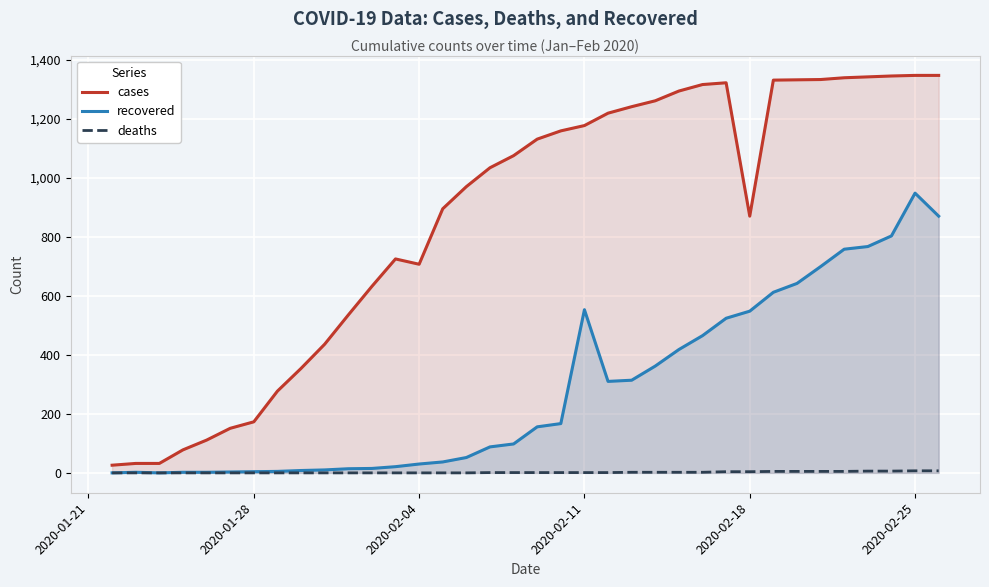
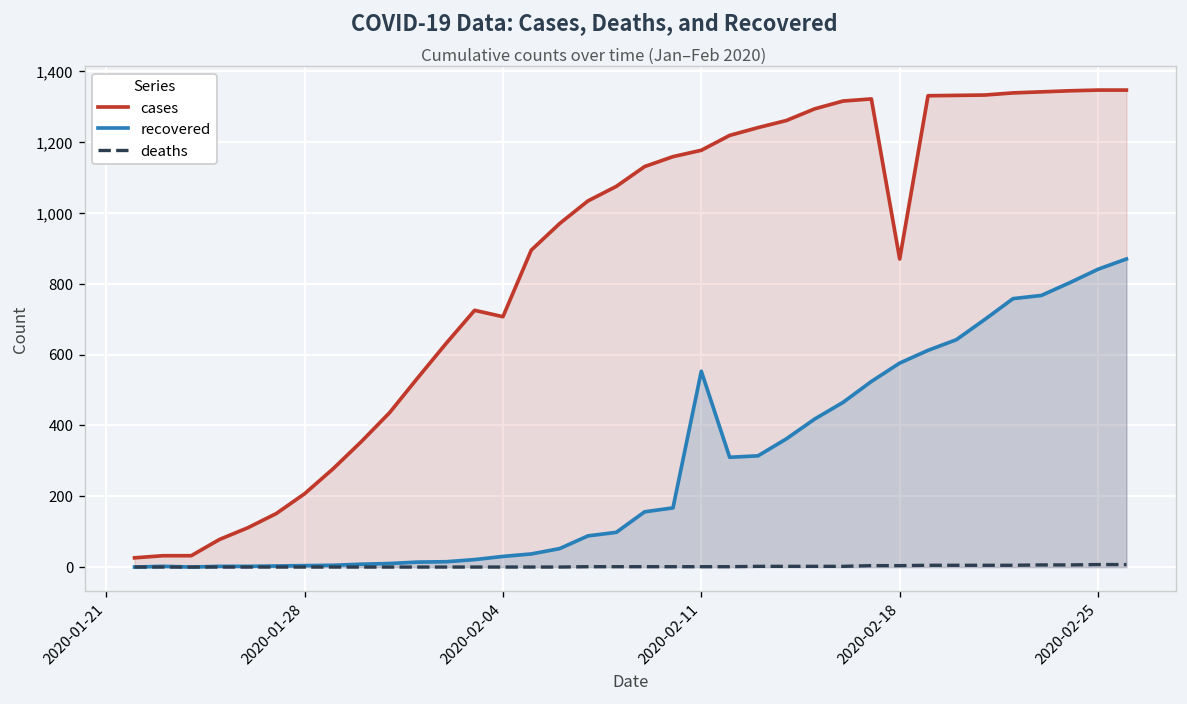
  {
    "cases": {
-     "2020-01-28": "170",
+     "2020-01-28": "210",
      "2020-02-04": "710",
      "2020-02-11": "1,180",
      "2020-02-18": "870",
      "2020-02-25": "1,350"
    },
    "recovered": {
      "2020-02-04": "30",
      "2020-02-11": "550",
-     "2020-02-18": "550",
-     "2020-02-25": "950"
+     "2020-02-18": "580",
+     "2020-02-25": "840"
    },
    "deaths": {
      "2020-02-04": "0",
      "2020-02-11": "0",
      "2020-02-18": "0",
      "2020-02-25": "10"
    }
  }
